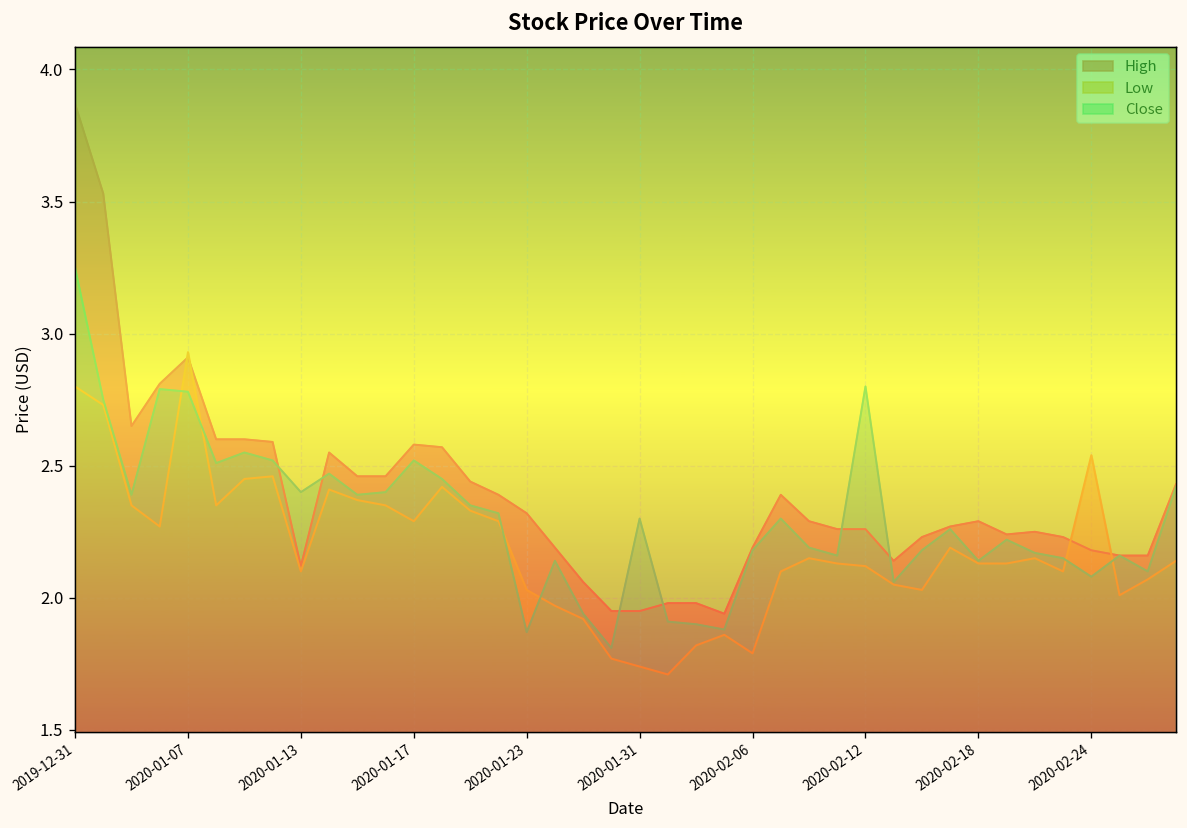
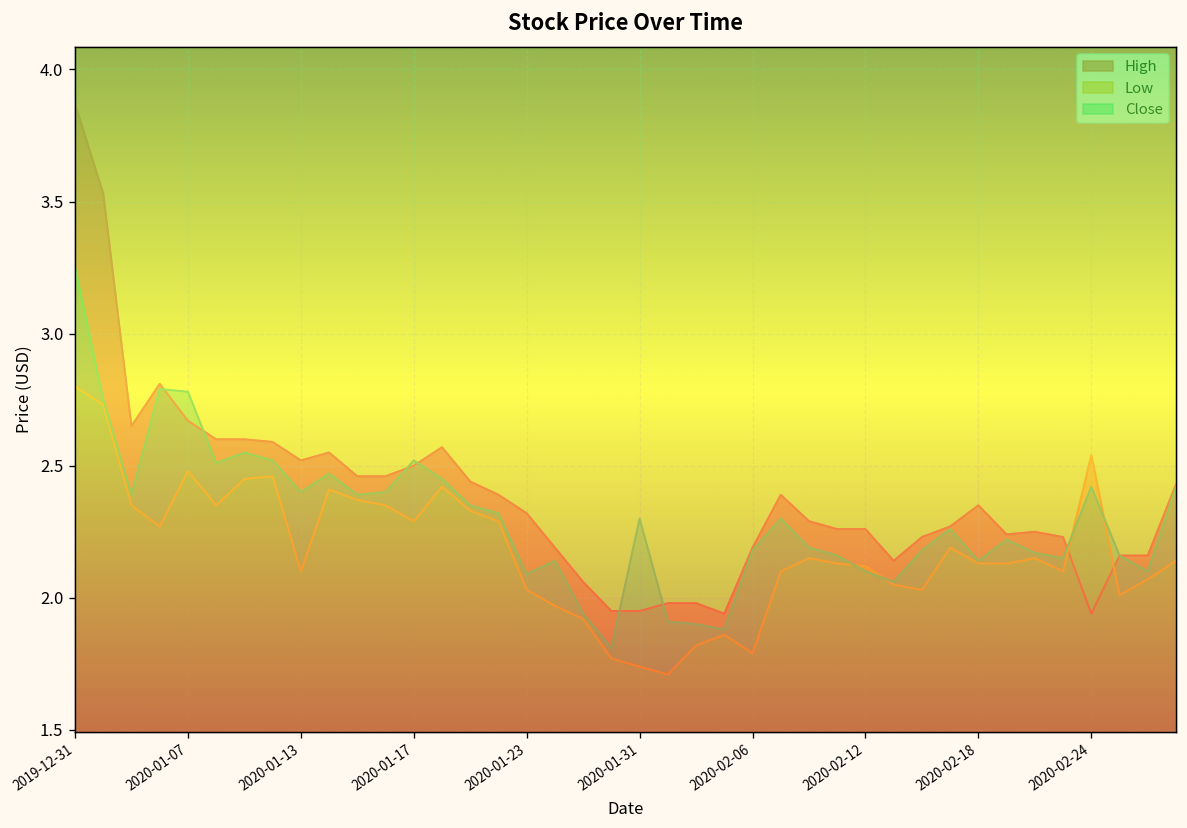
  {
    "High": {
      "2019-12-31": 3.87,
-     "2020-01-07": 2.91,
-     "2020-01-13": 2.12,
-     "2020-01-17": 2.58,
+     "2020-01-07": 2.67,
+     "2020-01-13": 2.52,
+     "2020-01-17": 2.50,
      "2020-01-23": 2.32,
      "2020-01-31": 1.95,
      "2020-02-12": 2.26,
-     "2020-02-18": 2.29,
-     "2020-02-24": 2.18
+     "2020-02-18": 2.35,
+     "2020-02-24": 1.94
    },
    "Low": {
      "2019-12-31": 2.80,
-     "2020-01-07": 2.93,
+     "2020-01-07": 2.48,
      "2020-01-13": 2.10,
      "2020-01-17": 2.29,
      "2020-01-23": 2.03,
      "2020-01-31": 1.74,
      "2020-02-06": 1.79,
      "2020-02-12": 2.12,
      "2020-02-24": 2.54
    },
    "Close": {
      "2019-12-31": 3.25,
      "2020-01-07": 2.78,
      "2020-01-13": 2.40,
      "2020-01-17": 2.52,
-     "2020-01-23": 1.87,
+     "2020-01-23": 2.09,
      "2020-01-31": 2.30,
-     "2020-02-12": 2.8,
-     "2020-02-24": 2.08
+     "2020-02-12": 2.1,
+     "2020-02-24": 2.42
    }
  }
